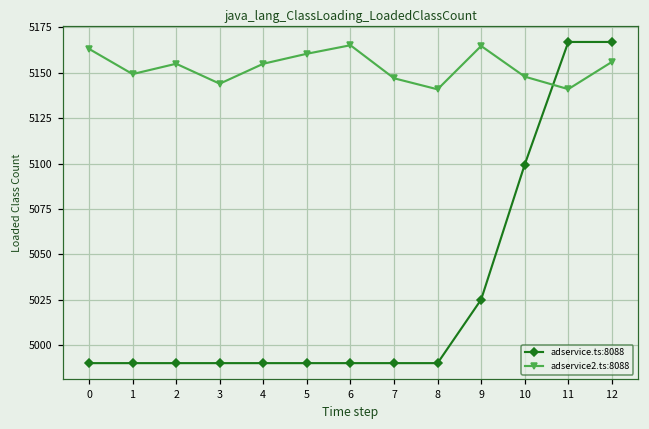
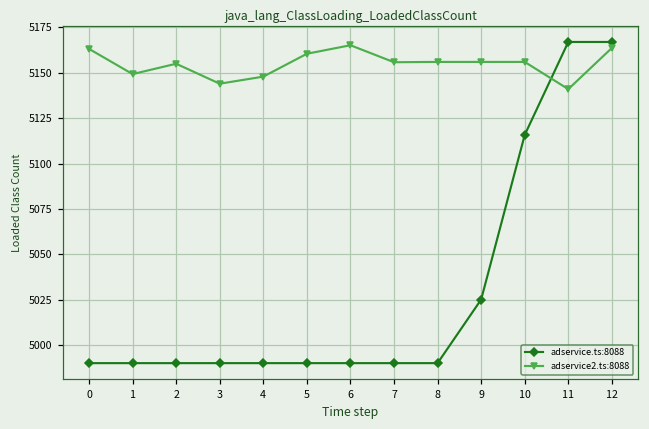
  {
    "adservice.ts:8088": {
      "0": 4990,
      "1": 4990,
      "2": 4990,
      "3": 4990,
      "4": 4990,
      "5": 4990,
      "6": 4990,
      "7": 4990,
      "8": 4990,
      "9": 5025,
-     "10": 5099,
+     "10": 5116,
      "11": 5167,
      "12": 5167
    },
    "adservice2.ts:8088": {
      "0": 5163,
      "1": 5149,
      "2": 5155,
      "3": 5144,
-     "4": 5155,
+     "4": 5148,
      "5": 5161,
      "6": 5165,
-     "7": 5147,
-     "8": 5141,
-     "9": 5165,
-     "10": 5148,
+     "7": 5156,
+     "8": 5156,
+     "9": 5156,
+     "10": 5156,
      "11": 5141,
-     "12": 5156
+     "12": 5164
    }
  }
